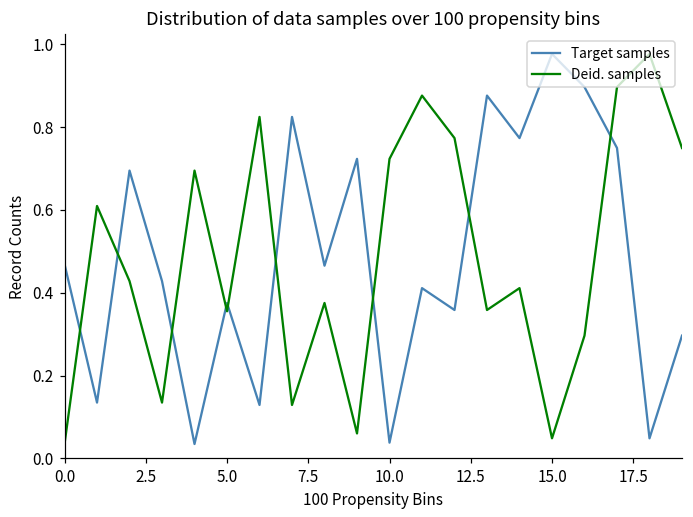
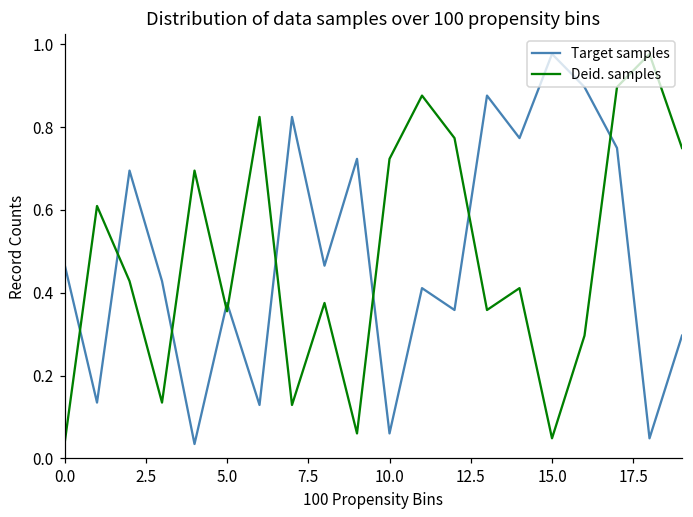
  {
    "Target samples": {
      "0.0": 0.47,
      "5.0": 0.38,
-     "10.0": 0.04
+     "10.0": 0.06
    },
    "Deid. samples": {
      "0.0": 0.03,
      "5.0": 0.36,
      "10.0": 0.72,
      "15.0": 0.05
    }
  }
